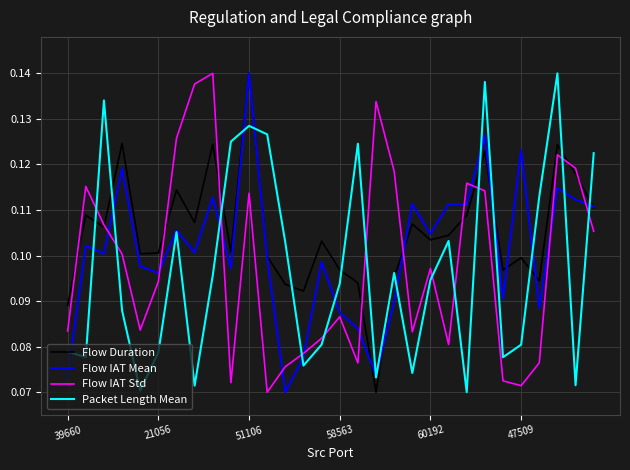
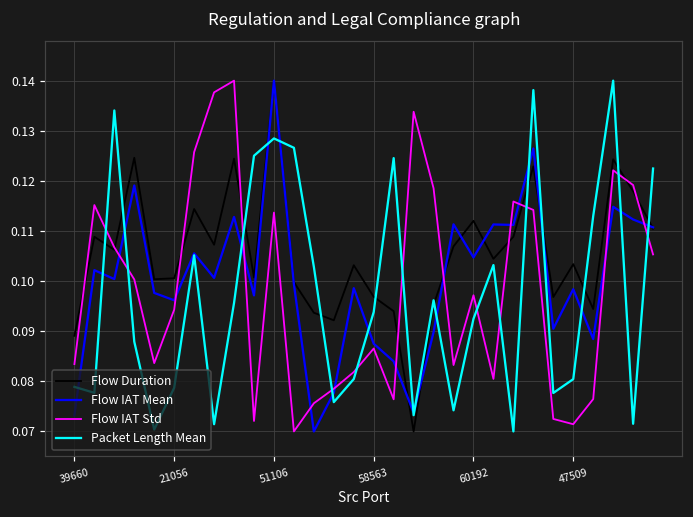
  {
    "Flow Duration": {
      "39660": 0.089,
      "21056": 0.101,
      "58563": 0.097,
-     "60192": 0.103,
-     "47509": 0.100
+     "60192": 0.112,
+     "47509": 0.103
    },
    "Flow IAT Mean": {
      "21056": 0.096,
      "58563": 0.088,
      "60192": 0.105,
-     "47509": 0.123
+     "47509": 0.098
    },
    "Flow IAT Std": {
      "39660": 0.083,
      "21056": 0.094,
      "51106": 0.114,
      "58563": 0.087,
      "60192": 0.097,
      "47509": 0.071
    },
    "Packet Length Mean": {
      "51106": 0.128,
      "58563": 0.094,
-     "60192": 0.095,
+     "60192": 0.092,
      "47509": 0.080
    }
  }
